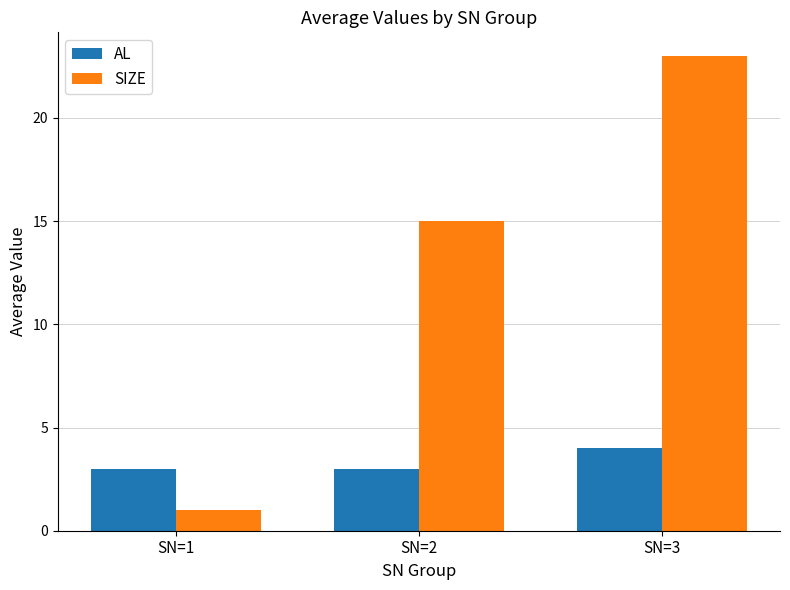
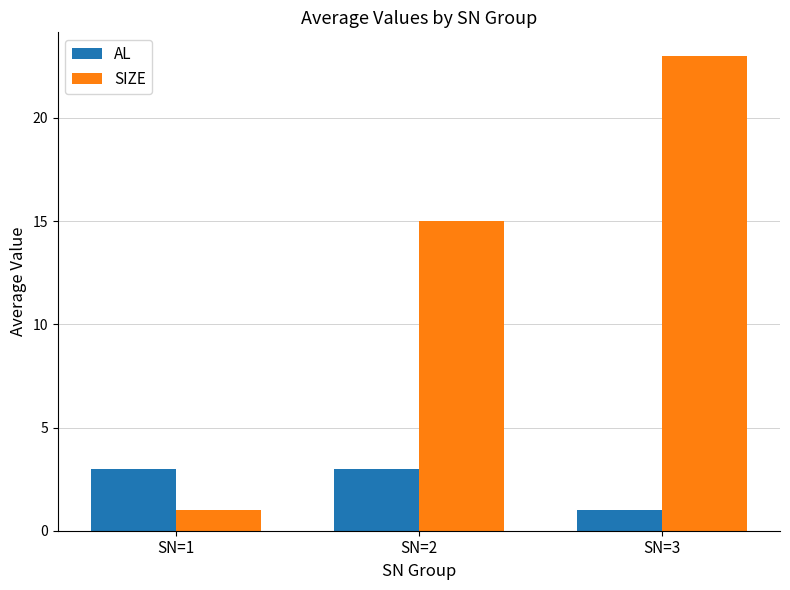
  {
    "AL": {
      "SN=1": 3,
      "SN=2": 3,
-     "SN=3": 4
+     "SN=3": 1
    },
    "SIZE": {
      "SN=1": 1,
      "SN=2": 15,
      "SN=3": 23
    }
  }
